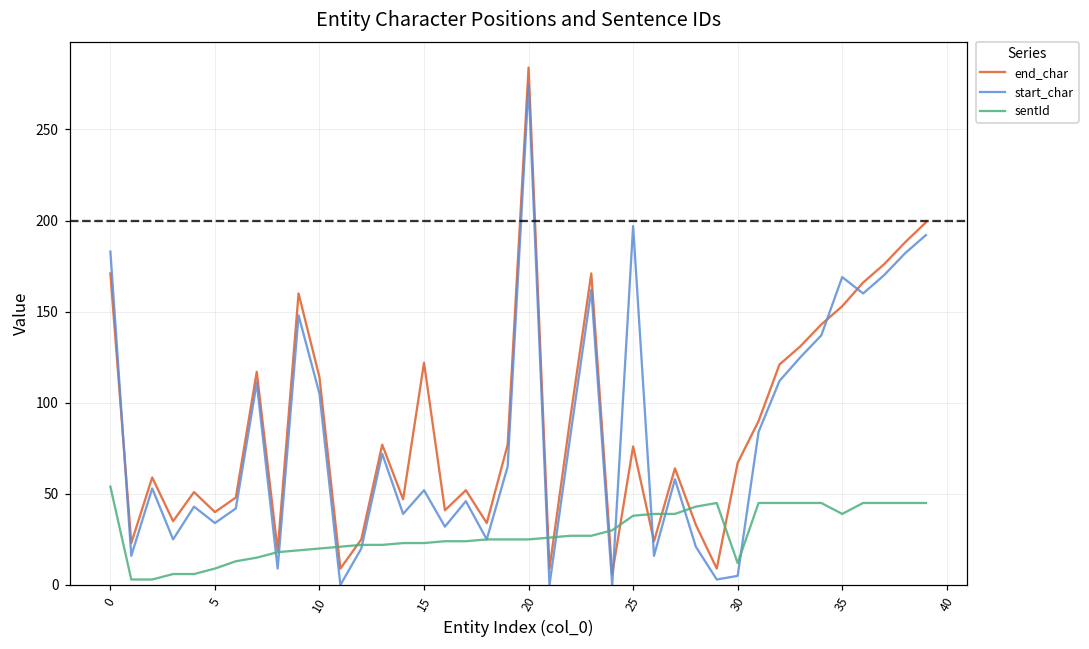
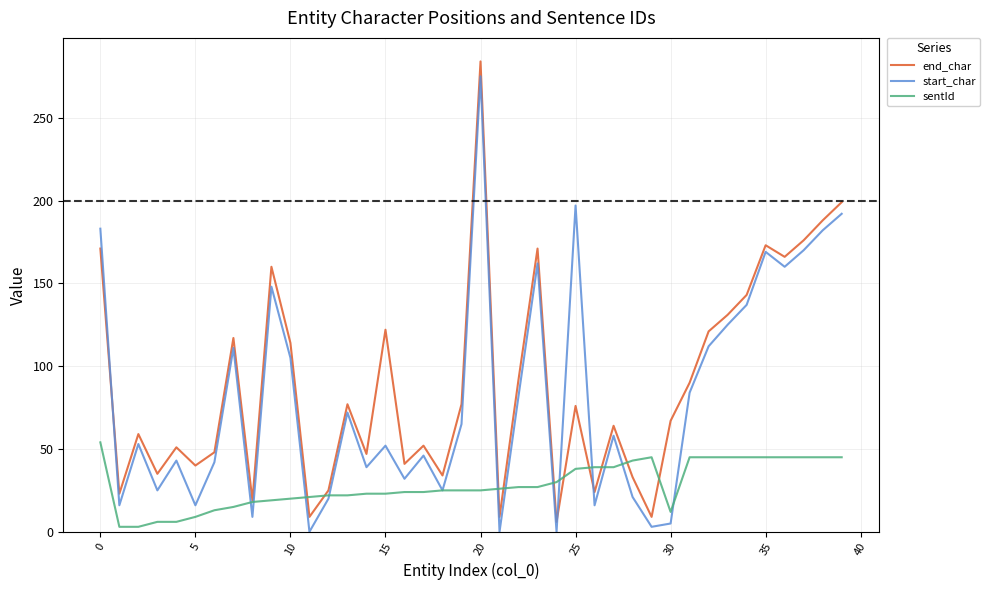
  {
    "end_char": {
      "0": 171,
      "5": 40,
      "10": 114,
      "15": 122,
      "20": 284,
      "25": 76,
      "30": 67,
-     "35": 153
+     "35": 173
    },
    "start_char": {
      "0": 183,
-     "5": 34,
+     "5": 16,
      "10": 105,
      "15": 52,
      "20": 275,
      "25": 197,
      "30": 5,
      "35": 169
    },
    "sentId": {
      "0": 54,
      "5": 9,
      "10": 20,
      "15": 23,
      "20": 25,
      "25": 38,
      "30": 12,
-     "35": 39
+     "35": 45
    }
  }
